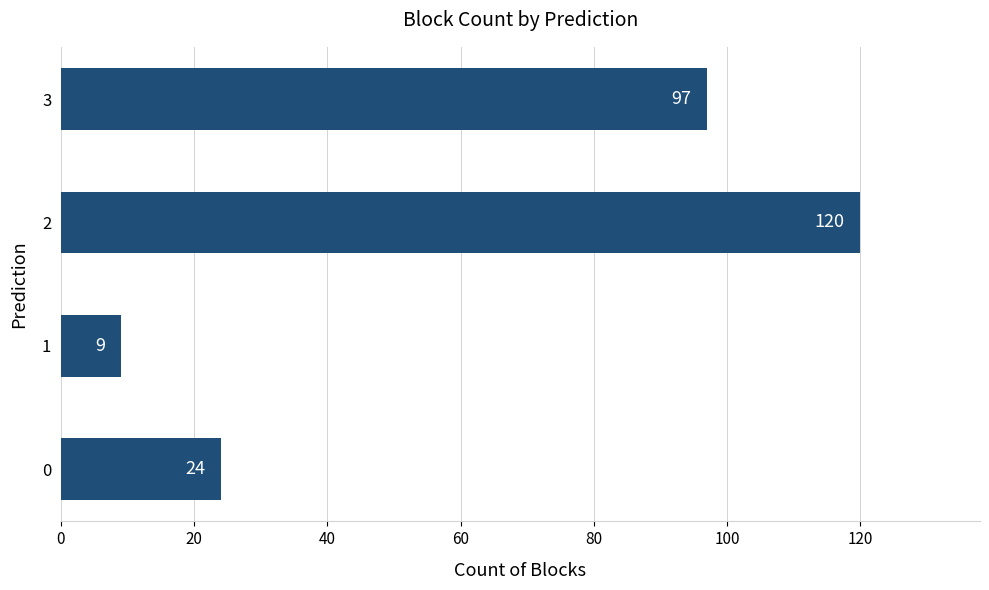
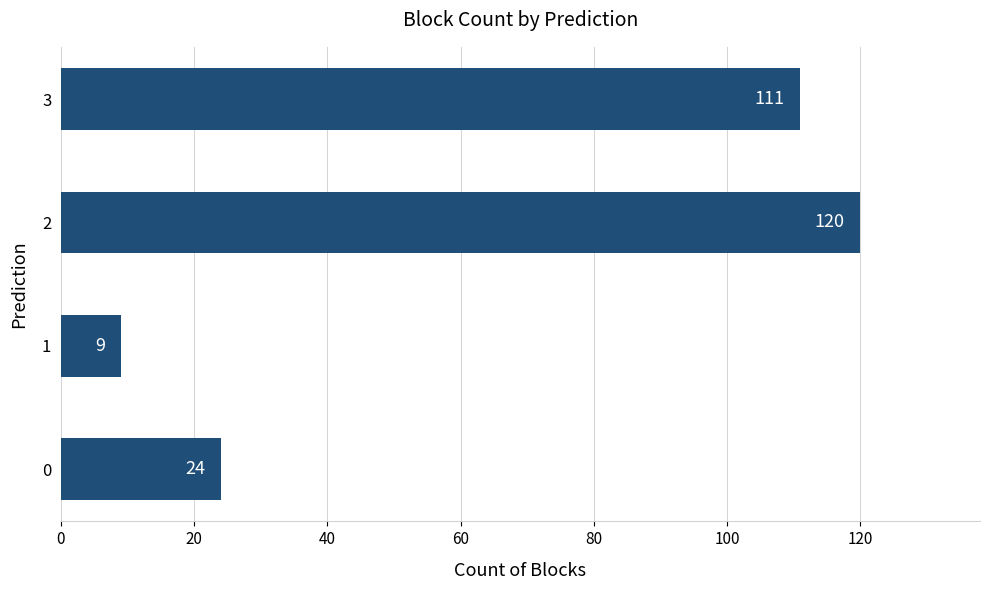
  {
-   "3": 97,
+   "3": 111,
    "2": 120,
    "1": 9,
    "0": 24
  }
